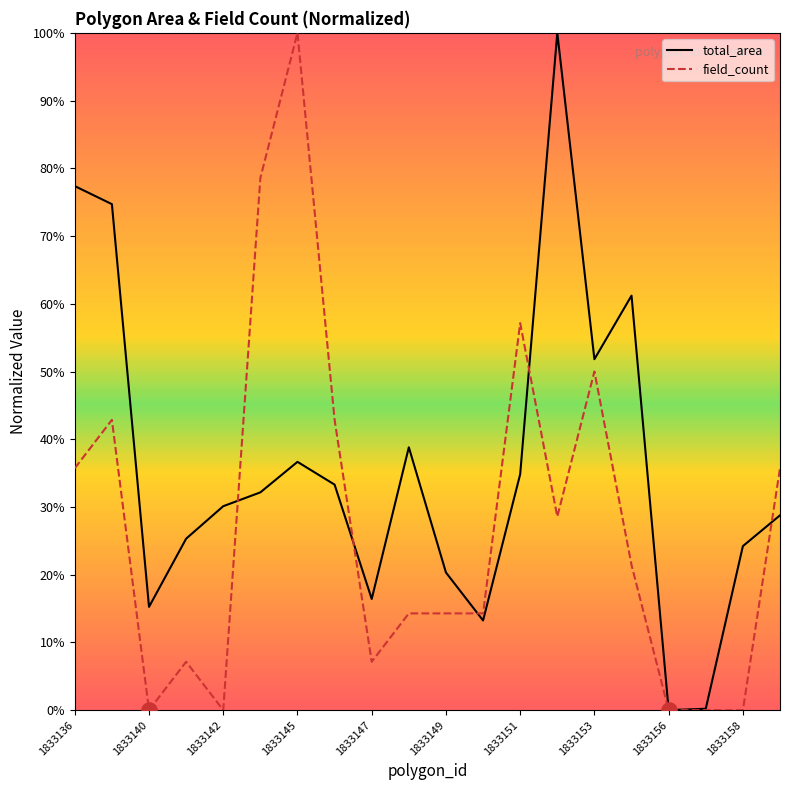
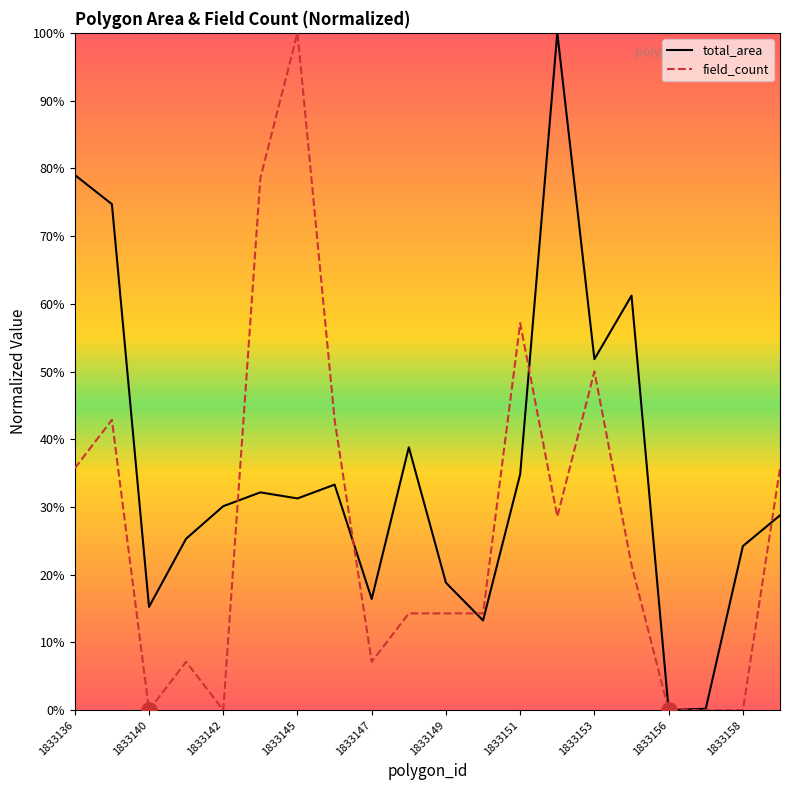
  {
    "total_area": {
-     "1833136": "77%",
+     "1833136": "79%",
      "1833140": "15%",
      "1833142": "30%",
-     "1833145": "37%",
+     "1833145": "31%",
      "1833147": "16%",
-     "1833149": "20%",
+     "1833149": "19%",
      "1833151": "35%",
      "1833153": "52%",
      "1833158": "24%"
    }
  }
